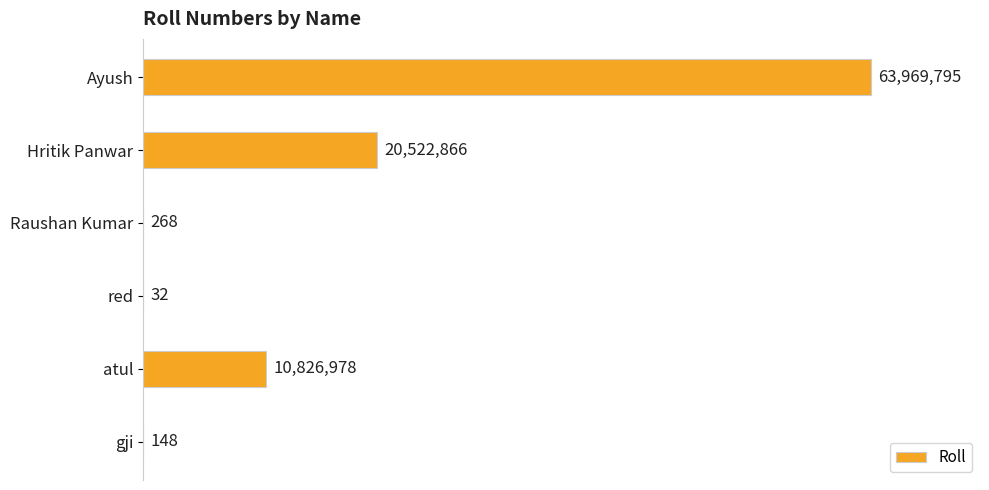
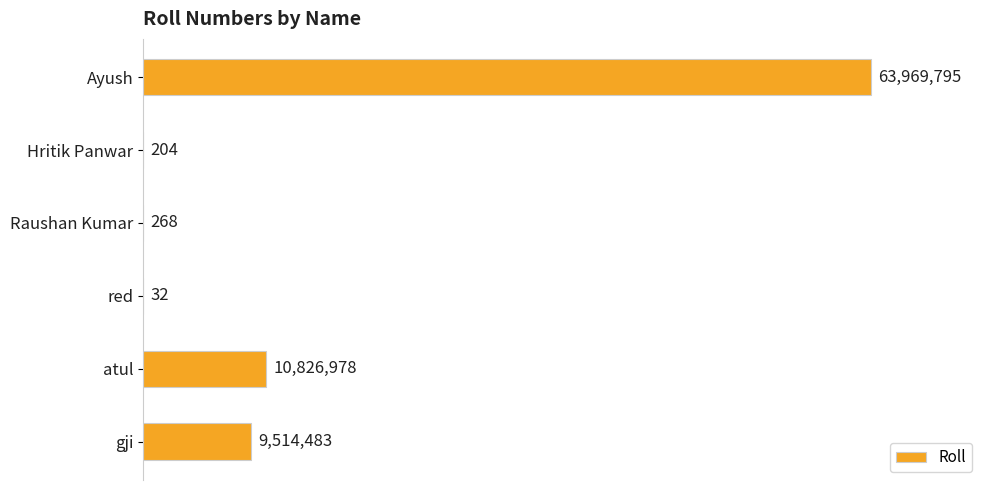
  {
    "Ayush": "63,969,795",
-   "Hritik Panwar": "20,522,866",
+   "Hritik Panwar": "204",
    "Raushan Kumar": "268",
    "red": "32",
    "atul": "10,826,978",
-   "gji": "148"
+   "gji": "9,514,483"
  }
